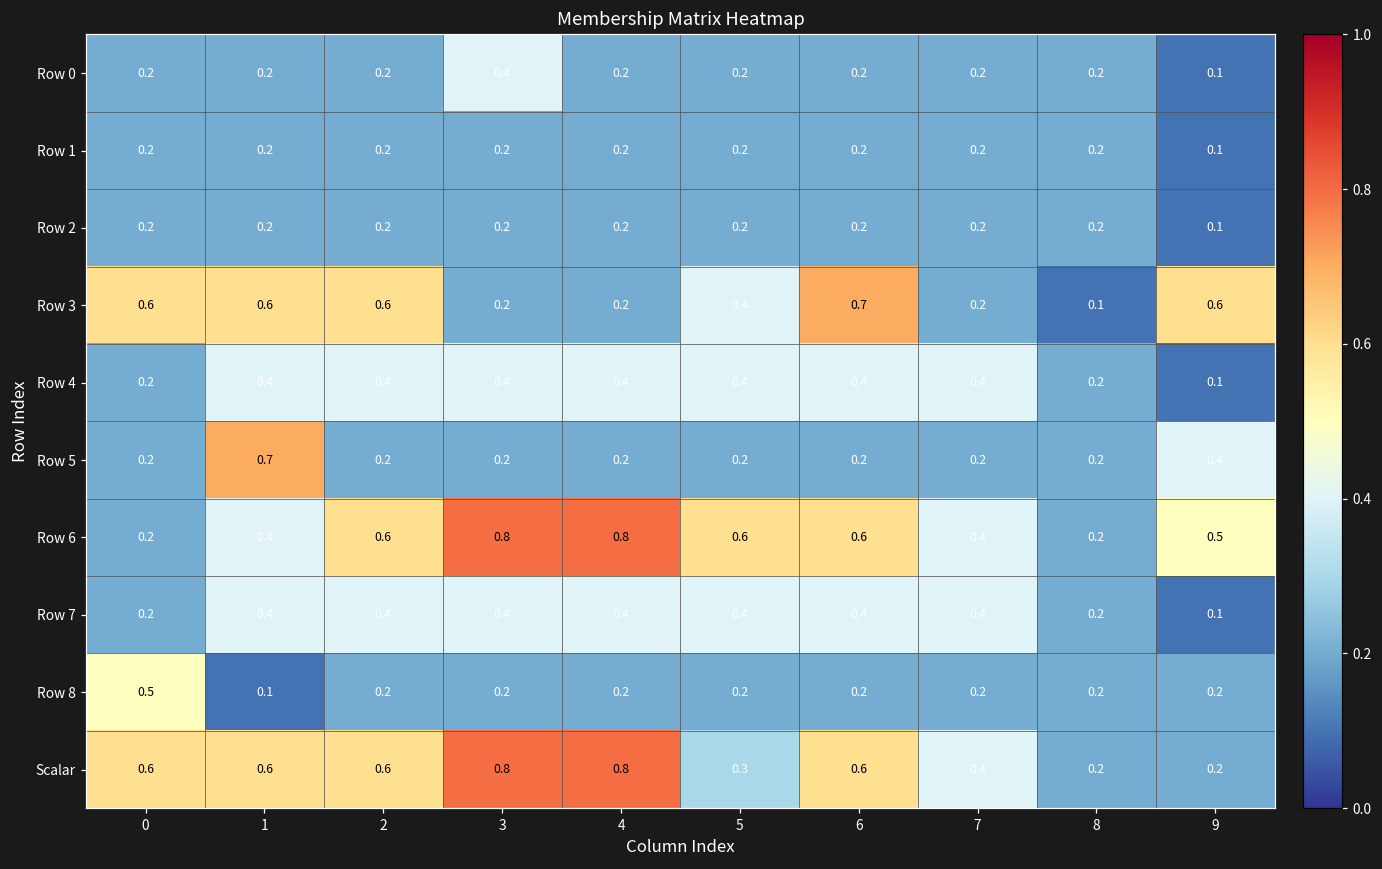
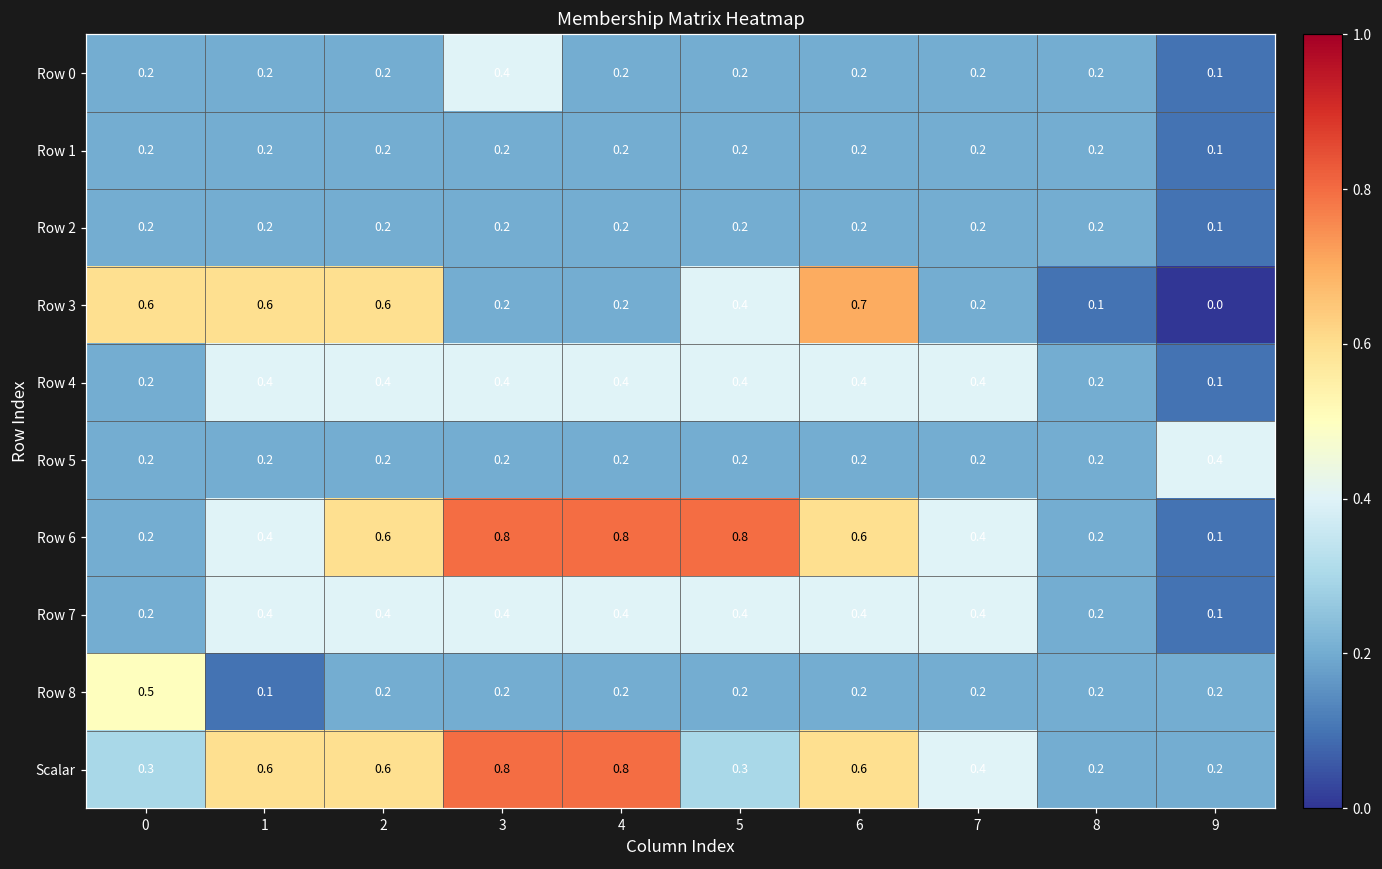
  {
    "Row 0": {
      "0": 0.2,
      "1": 0.2,
      "2": 0.2,
      "4": 0.2,
      "5": 0.2,
      "6": 0.2,
      "7": 0.2,
      "8": 0.2,
      "9": 0.1
    },
    "Row 1": {
      "0": 0.2,
      "1": 0.2,
      "2": 0.2,
      "3": 0.2,
      "4": 0.2,
      "5": 0.2,
      "6": 0.2,
      "7": 0.2,
      "8": 0.2,
      "9": 0.1
    },
    "Row 2": {
      "0": 0.2,
      "1": 0.2,
      "2": 0.2,
      "3": 0.2,
      "4": 0.2,
      "5": 0.2,
      "6": 0.2,
      "7": 0.2,
      "8": 0.2,
      "9": 0.1
    },
    "Row 3": {
      "0": 0.6,
      "1": 0.6,
      "2": 0.6,
      "3": 0.2,
      "4": 0.2,
      "6": 0.7,
      "7": 0.2,
      "8": 0.1,
-     "9": 0.6
+     "9": 0.0
    },
    "Row 4": {
      "0": 0.2,
      "8": 0.2,
      "9": 0.1
    },
    "Row 5": {
      "0": 0.2,
-     "1": 0.7,
+     "1": 0.2,
      "2": 0.2,
      "3": 0.2,
      "4": 0.2,
      "5": 0.2,
      "6": 0.2,
      "7": 0.2,
      "8": 0.2
    },
    "Row 6": {
      "0": 0.2,
      "2": 0.6,
      "3": 0.8,
      "4": 0.8,
-     "5": 0.6,
+     "5": 0.8,
      "6": 0.6,
      "8": 0.2,
-     "9": 0.5
+     "9": 0.1
    },
    "Row 7": {
      "0": 0.2,
      "8": 0.2,
      "9": 0.1
    },
    "Row 8": {
      "0": 0.5,
      "1": 0.1,
      "2": 0.2,
      "3": 0.2,
      "4": 0.2,
      "5": 0.2,
      "6": 0.2,
      "7": 0.2,
      "8": 0.2,
      "9": 0.2
    },
    "Scalar": {
-     "0": 0.6,
+     "0": 0.3,
      "1": 0.6,
      "2": 0.6,
      "3": 0.8,
      "4": 0.8,
      "5": 0.3,
      "6": 0.6,
      "8": 0.2,
      "9": 0.2
    }
  }
